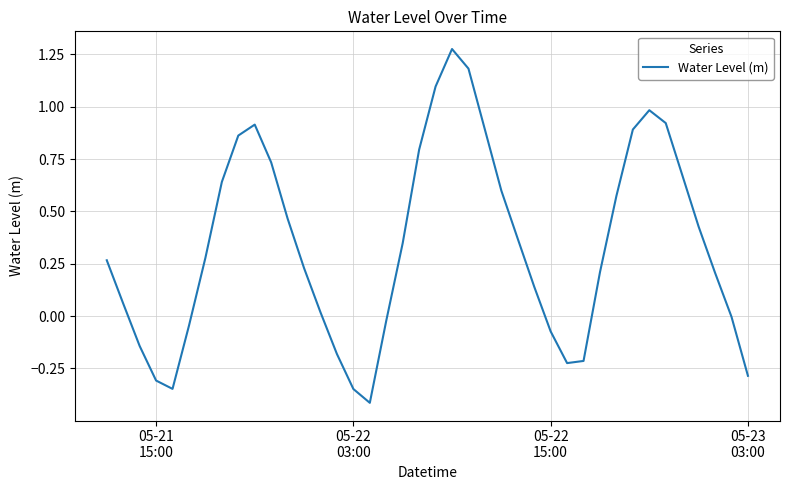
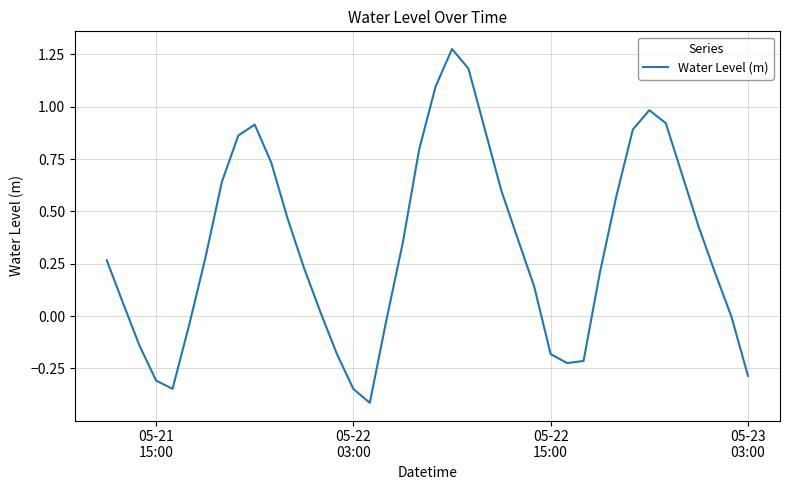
  {
    "05-21 15:00": -0.31,
    "05-22 03:00": -0.35,
-   "05-22 15:00": -0.07,
+   "05-22 15:00": -0.18,
    "05-23 03:00": -0.29
  }
